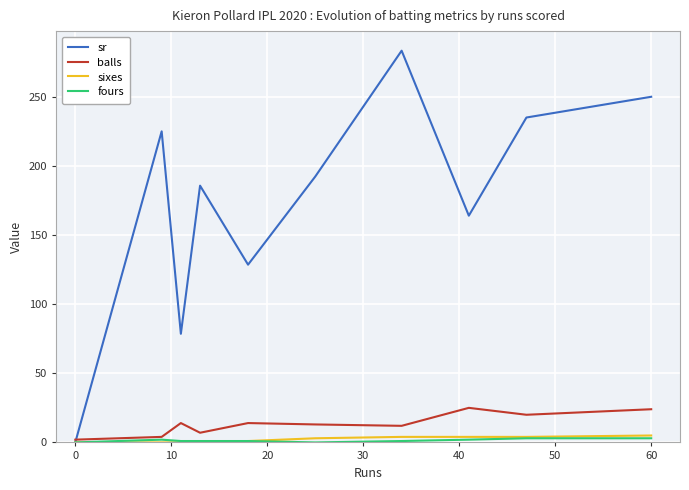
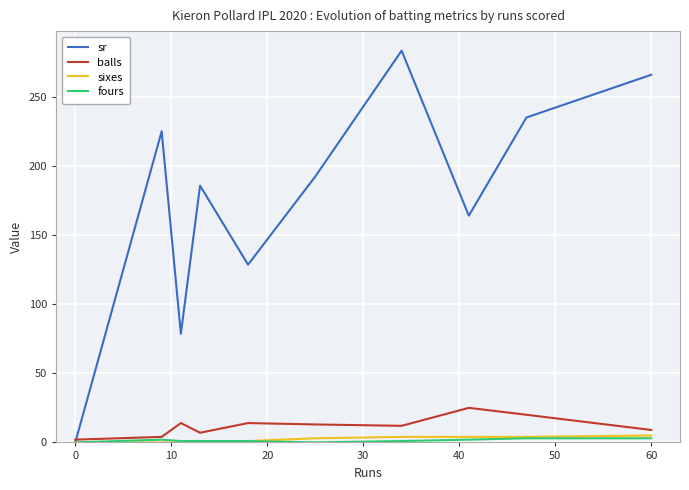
  {
    "sr": {
-     "60": 250
+     "60": 266
    },
    "balls": {
      "0": 2,
-     "60": 24
+     "60": 9
    },
    "sixes": {
      "60": 5
    },
    "fours": {
      "60": 3
    }
  }
